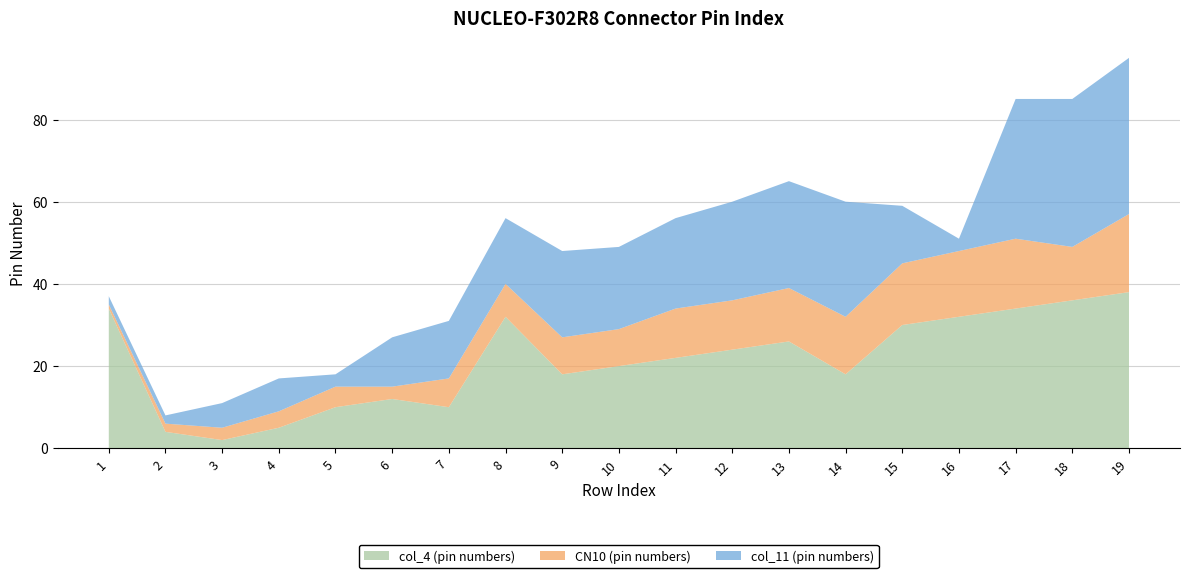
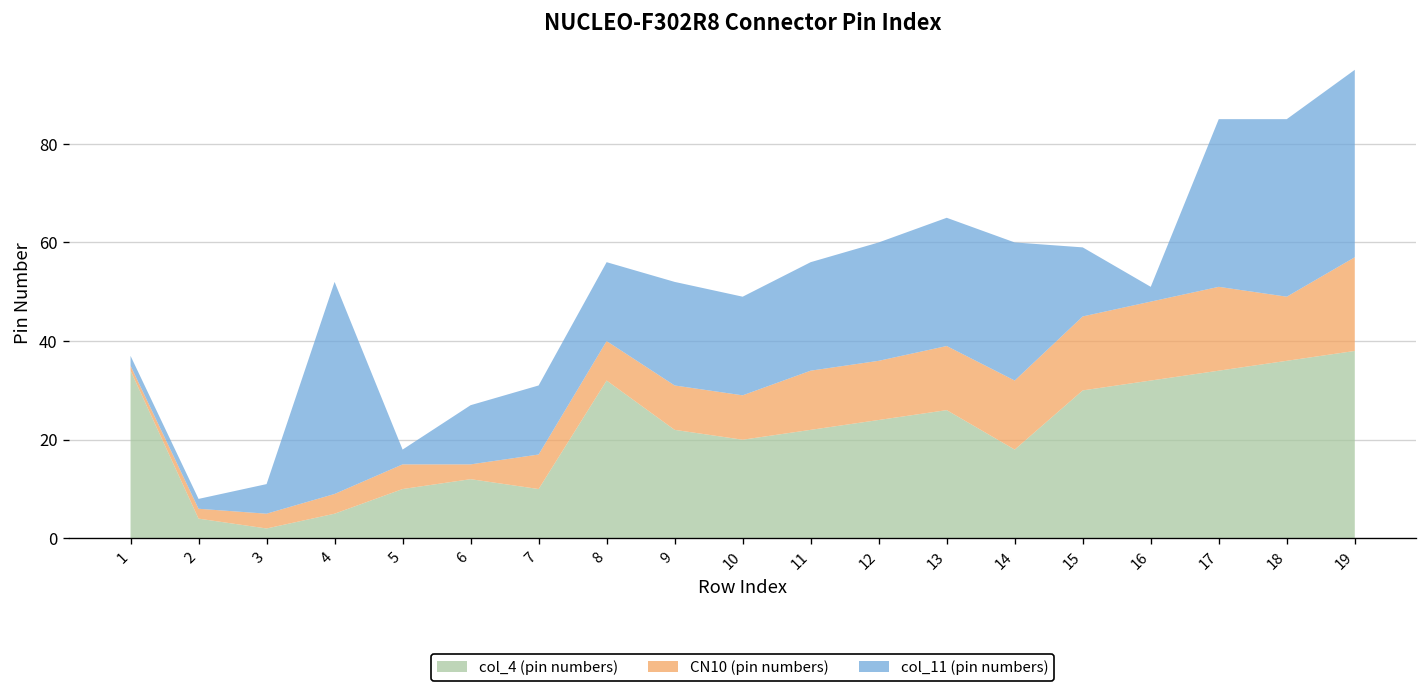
  {
    "col_4 (pin numbers)": {
      "1": 34,
      "2": 4,
      "3": 2,
      "4": 5,
      "5": 10,
      "6": 12,
      "7": 10,
      "8": 32,
-     "9": 18,
+     "9": 22,
      "10": 20,
      "11": 22,
      "12": 24,
      "13": 26,
      "14": 18,
      "15": 30,
      "16": 32,
      "17": 34,
      "18": 36,
      "19": 38
    },
    "CN10 (pin numbers)": {
      "1": 1,
      "2": 2,
      "3": 3,
      "4": 4,
      "5": 5,
      "6": 3,
      "7": 7,
      "8": 8,
      "9": 9,
      "10": 9,
      "11": 12,
      "12": 12,
      "13": 13,
      "14": 14,
      "15": 15,
      "16": 16,
      "17": 17,
      "18": 13,
      "19": 19
    },
    "col_11 (pin numbers)": {
      "1": 2,
      "2": 2,
      "3": 6,
-     "4": 8,
+     "4": 43,
      "5": 3,
      "6": 12,
      "7": 14,
      "8": 16,
      "9": 21,
      "10": 20,
      "11": 22,
      "12": 24,
      "13": 26,
      "14": 28,
      "15": 14,
      "16": 3,
      "17": 34,
      "18": 36,
      "19": 38
    }
  }
